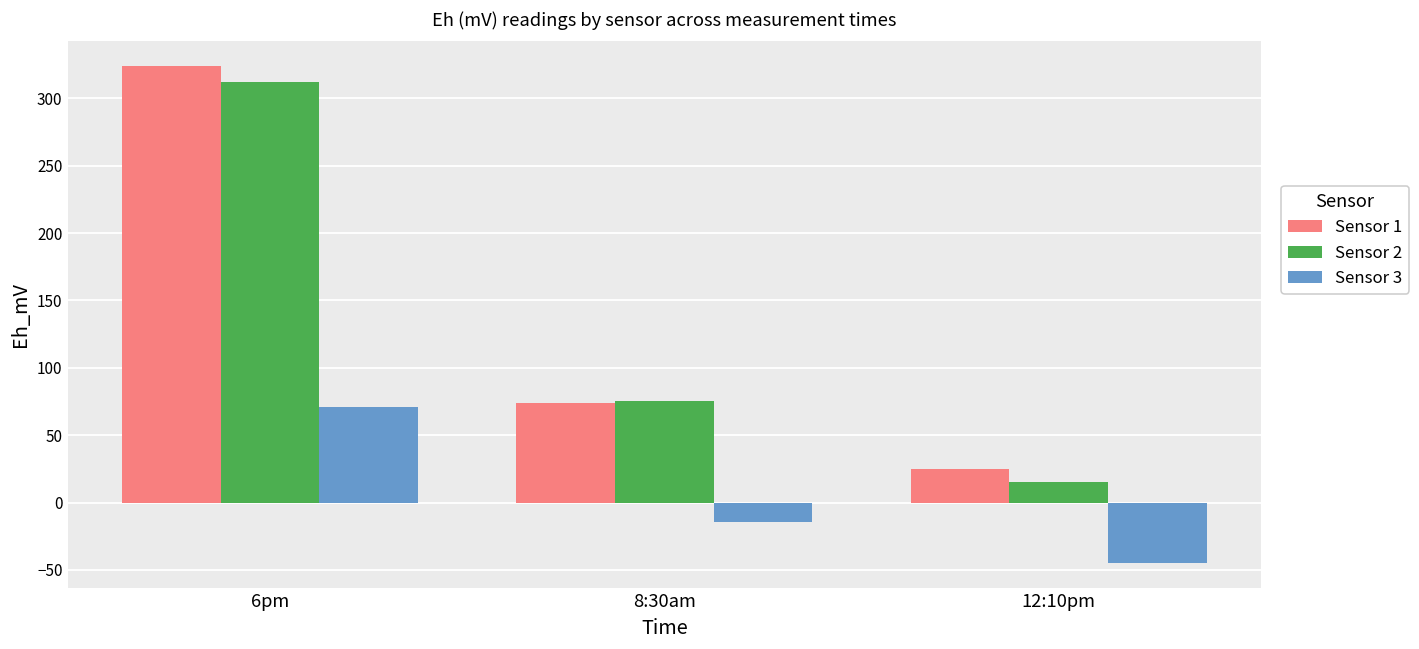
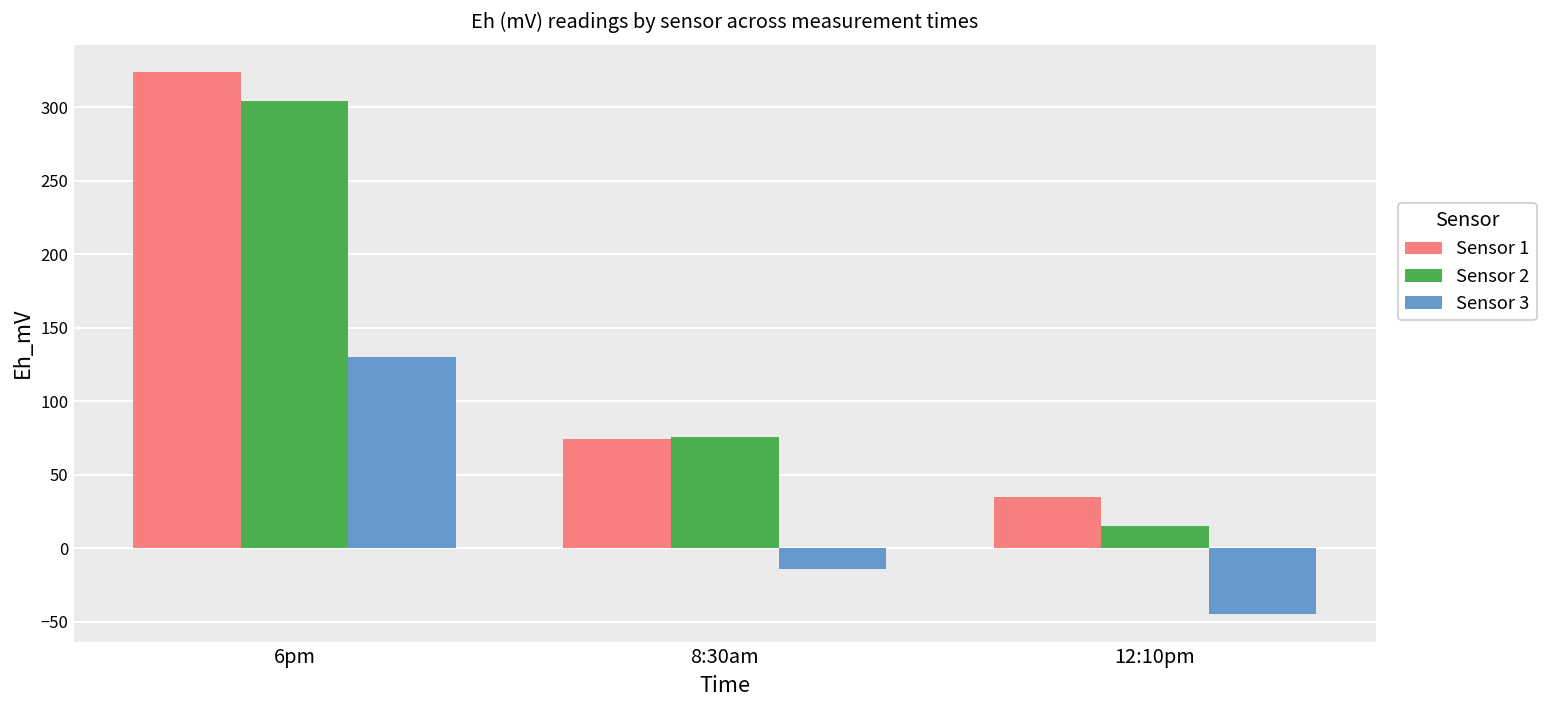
  {
    "Sensor 1": {
      "6pm": 324,
      "8:30am": 74,
-     "12:10pm": 25
+     "12:10pm": 35
    },
    "Sensor 2": {
-     "6pm": 312,
+     "6pm": 304,
      "8:30am": 76,
      "12:10pm": 15
    },
    "Sensor 3": {
-     "6pm": 71,
+     "6pm": 130,
      "8:30am": -14,
      "12:10pm": -45
    }
  }
